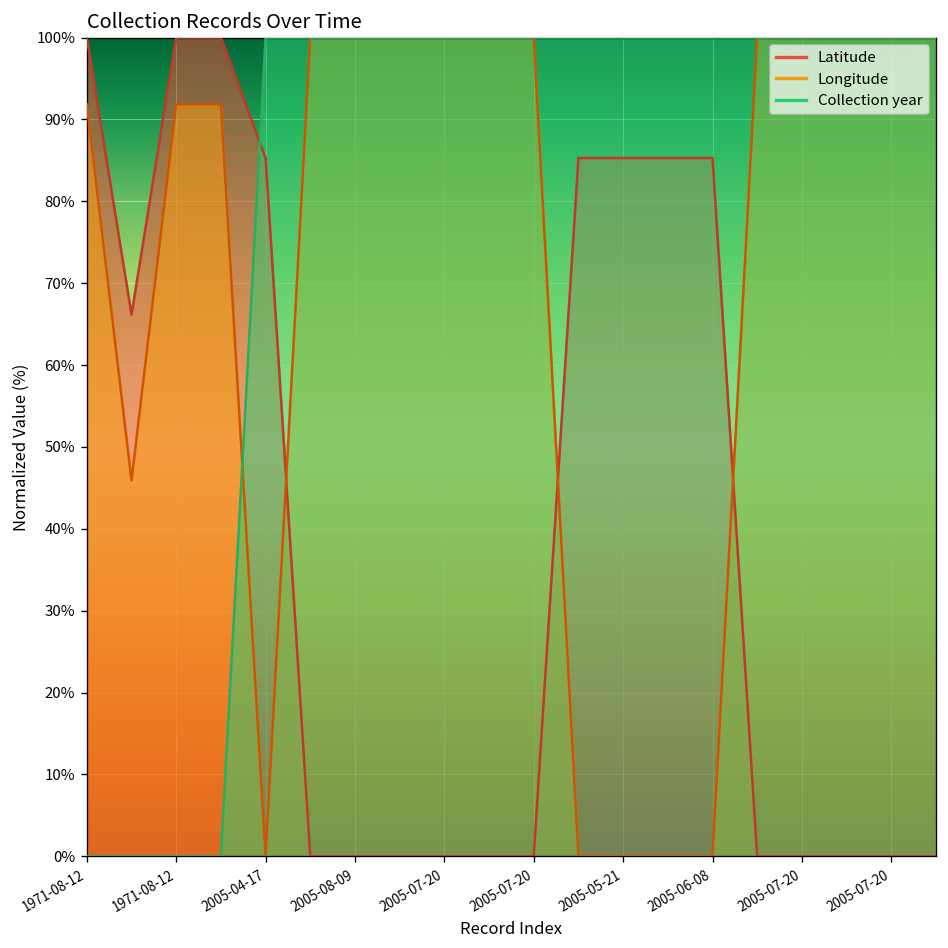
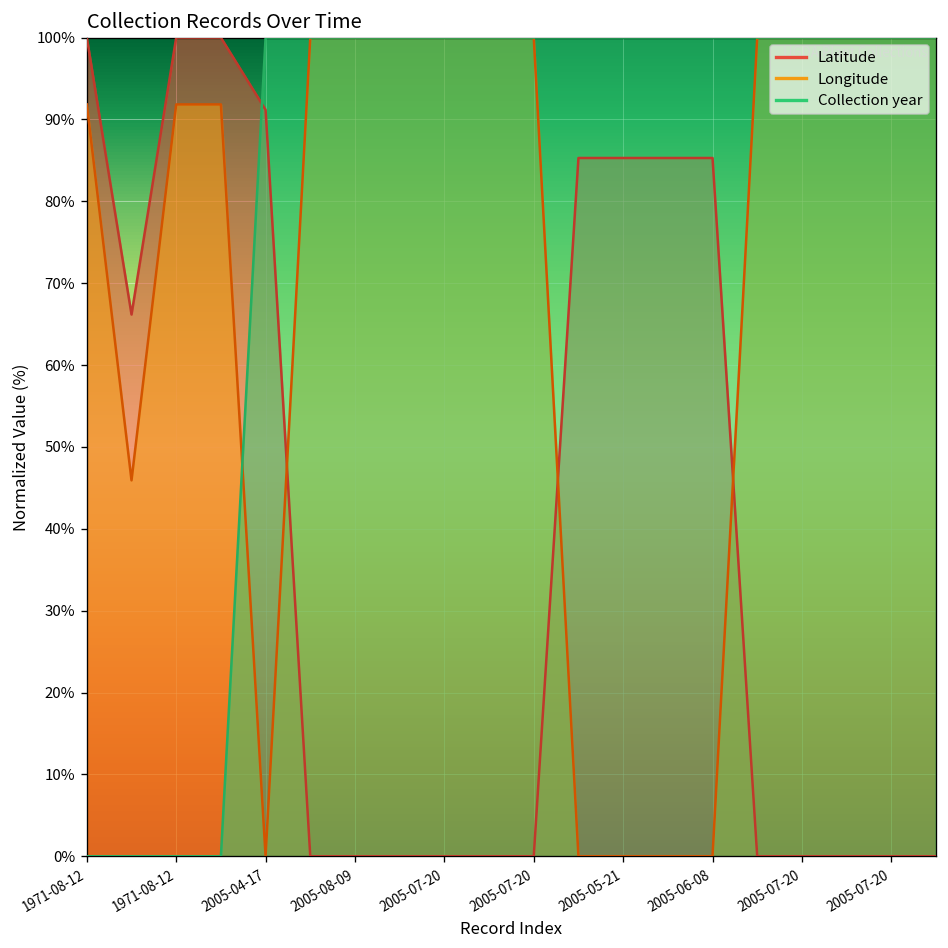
  {
    "Latitude": {
-     "2005-04-17": "85%"
+     "2005-04-17": "91%"
    },
    "Longitude": {
      "2005-04-17": "0%"
    },
    "Collection year": {
      "2005-04-17": "100%"
    }
  }
